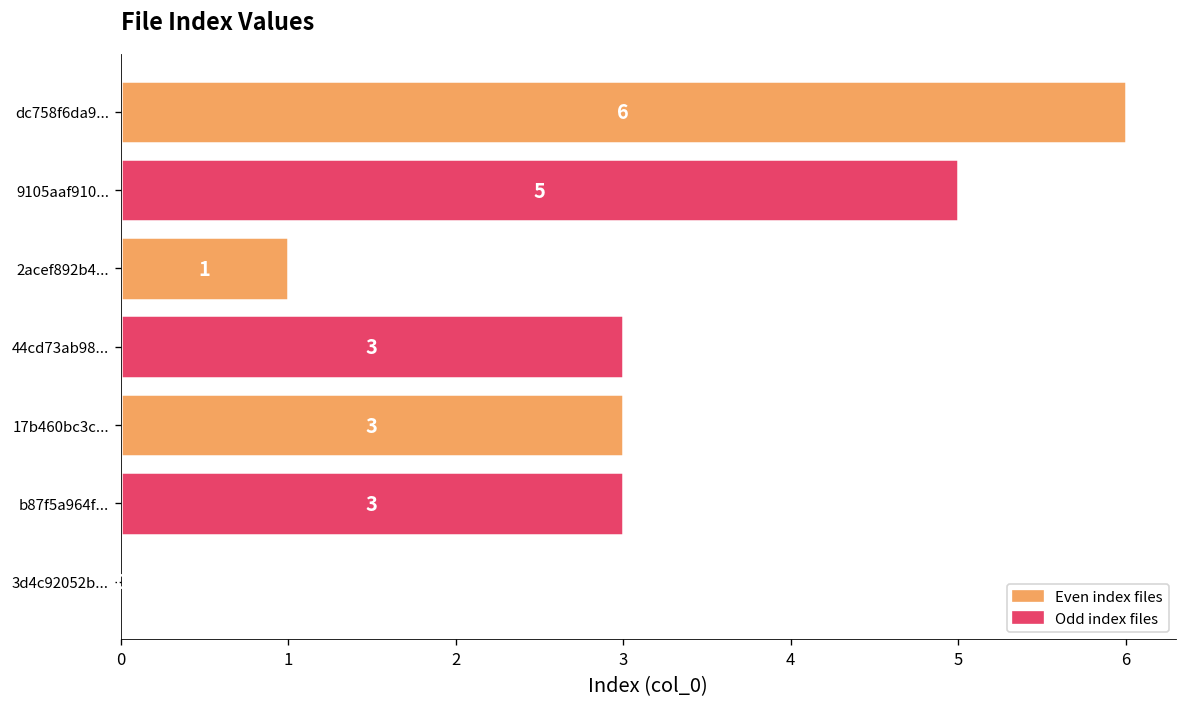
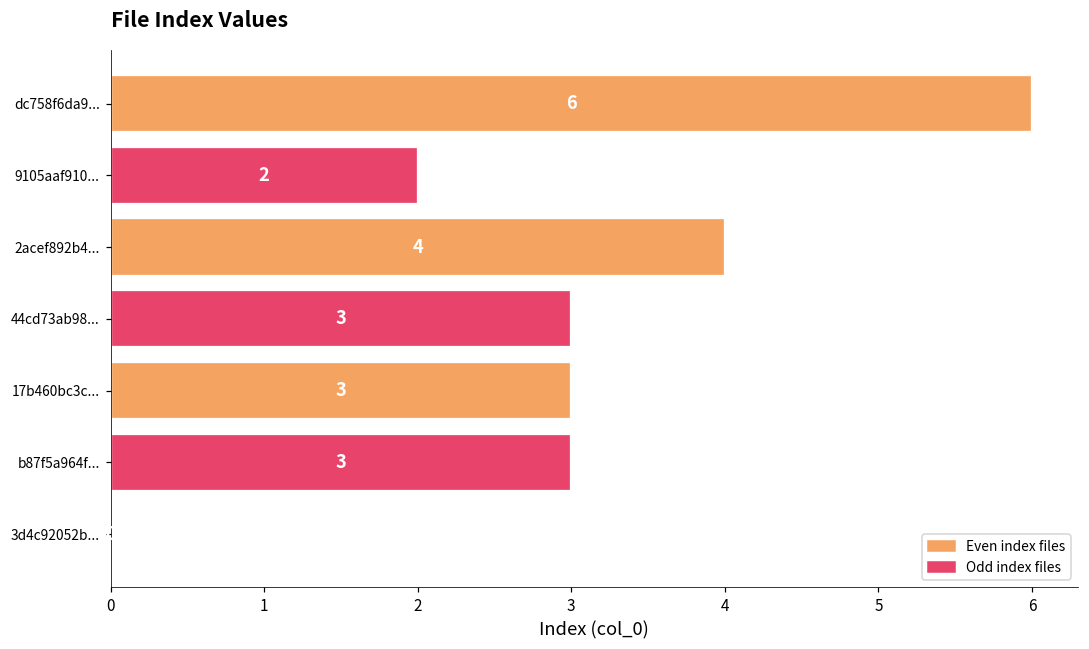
  {
    "dc758f6da9...": 6,
-   "9105aaf910...": 5,
-   "2acef892b4...": 1,
+   "9105aaf910...": 2,
+   "2acef892b4...": 4,
    "44cd73ab98...": 3,
    "17b460bc3c...": 3,
    "b87f5a964f...": 3
  }
